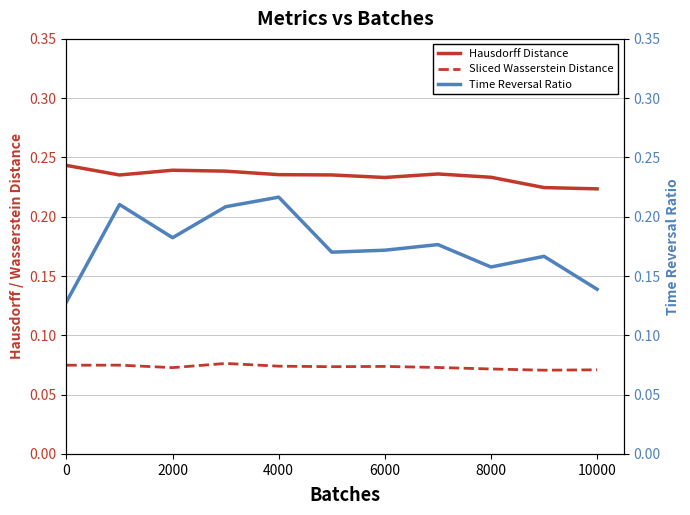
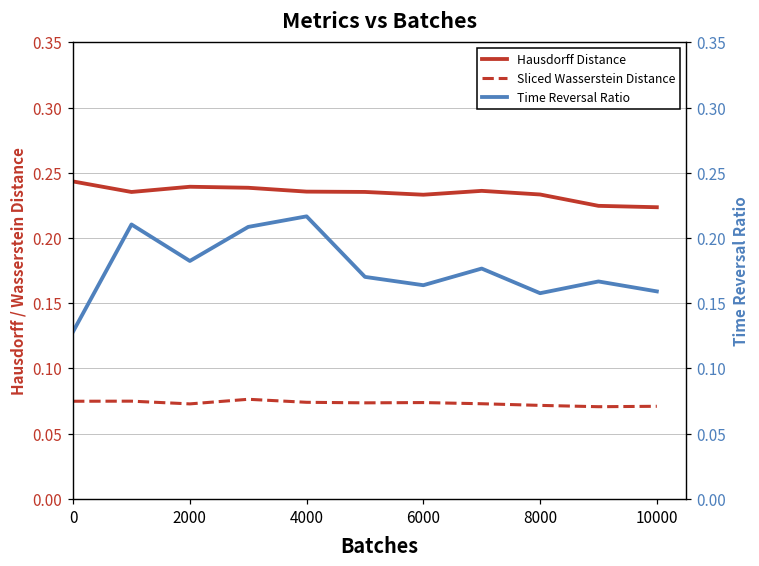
  {
    "Time Reversal Ratio": {
      "0": 0.128,
      "2000": 0.182,
      "4000": 0.217,
-     "6000": 0.172,
+     "6000": 0.164,
      "8000": 0.158,
-     "10000": 0.139
+     "10000": 0.159
    }
  }
